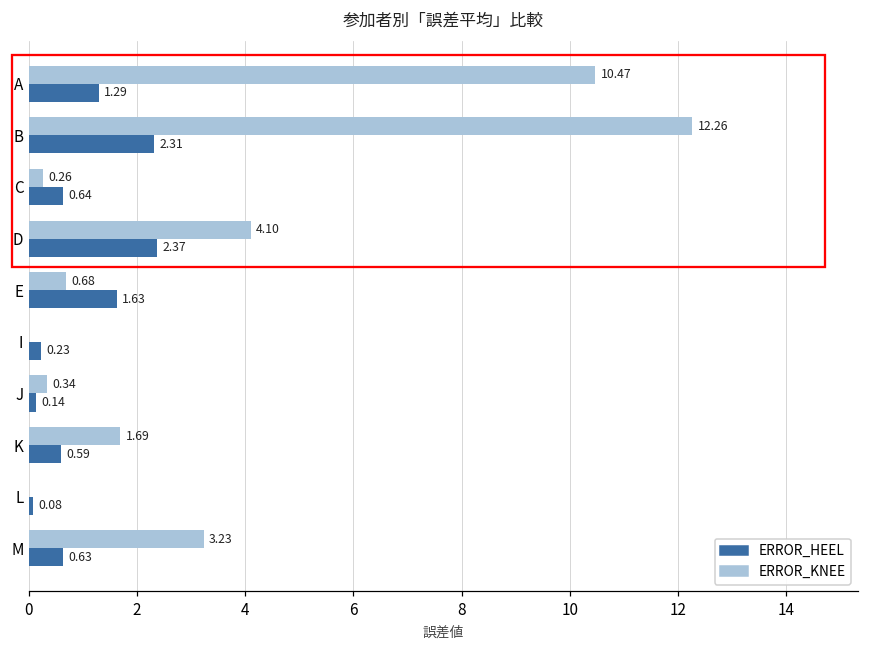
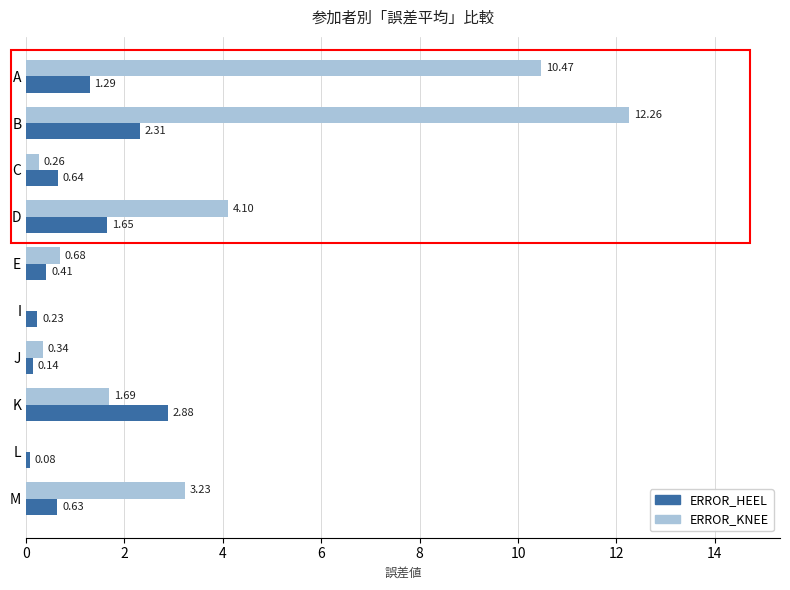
  {
    "ERROR_HEEL": {
      "A": 1.29,
      "B": 2.31,
      "C": 0.64,
-     "D": 2.37,
-     "E": 1.63,
+     "D": 1.65,
+     "E": 0.41,
      "I": 0.23,
      "J": 0.14,
-     "K": 0.59,
+     "K": 2.88,
      "L": 0.08,
      "M": 0.63
    },
    "ERROR_KNEE": {
      "A": 10.47,
      "B": 12.26,
      "C": 0.26,
      "D": 4.10,
      "E": 0.68,
      "J": 0.34,
      "K": 1.69,
      "M": 3.23
    }
  }
